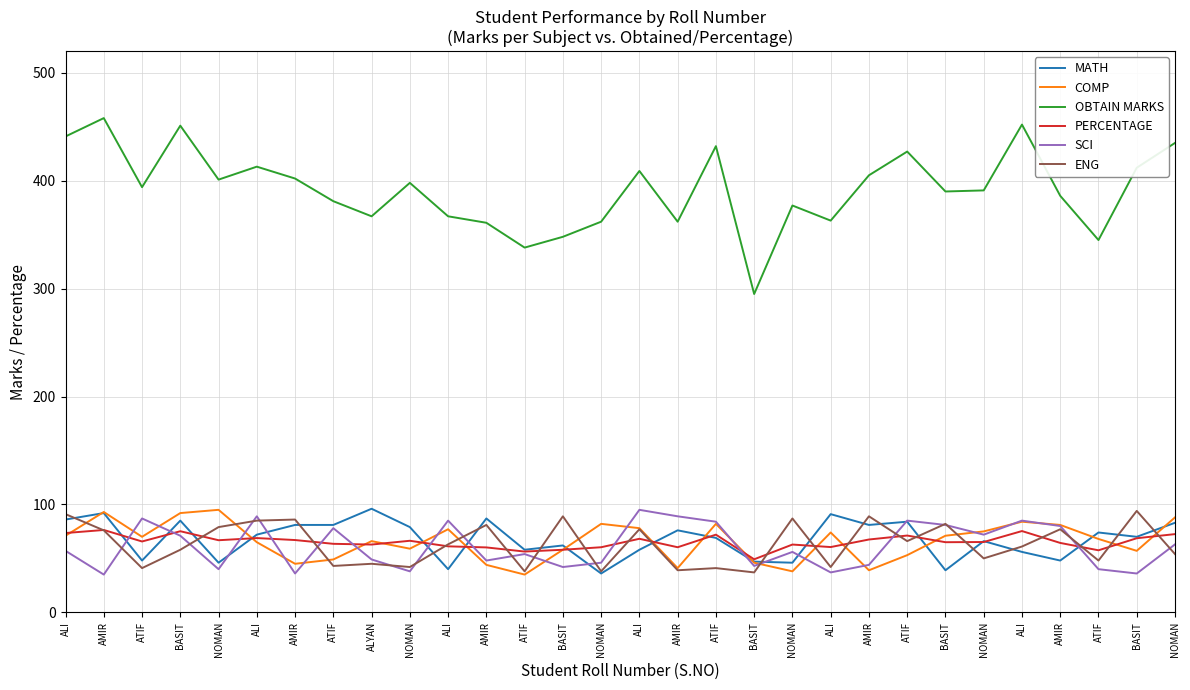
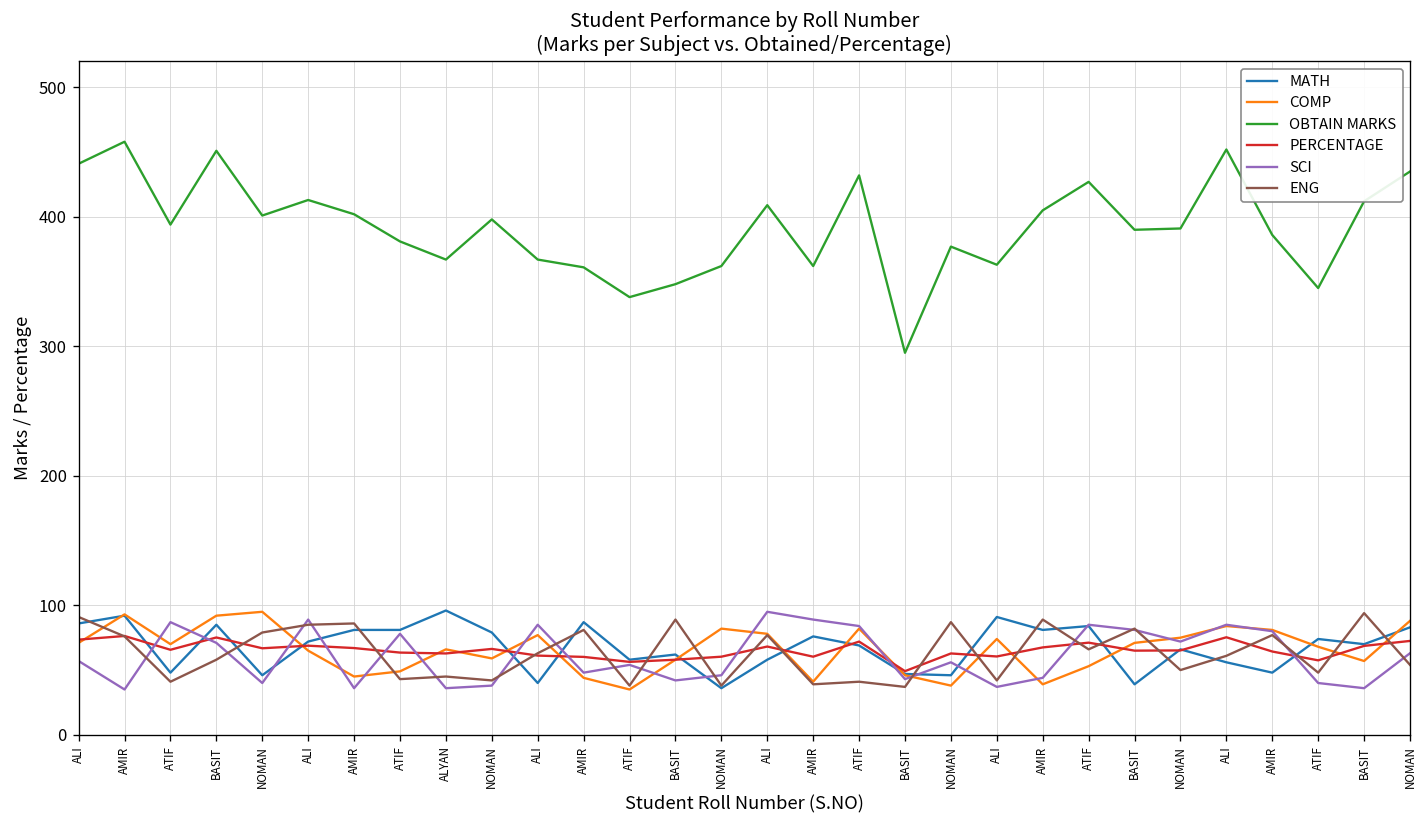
  {
    "MATH": {
      "ALYAN": 96
    },
    "COMP": {
      "ALYAN": 66
    },
    "OBTAIN MARKS": {
      "ALYAN": 367
    },
    "PERCENTAGE": {
      "ALYAN": 63
    },
    "SCI": {
-     "ALYAN": 49
+     "ALYAN": 36
    },
    "ENG": {
      "ALYAN": 45
    }
  }
